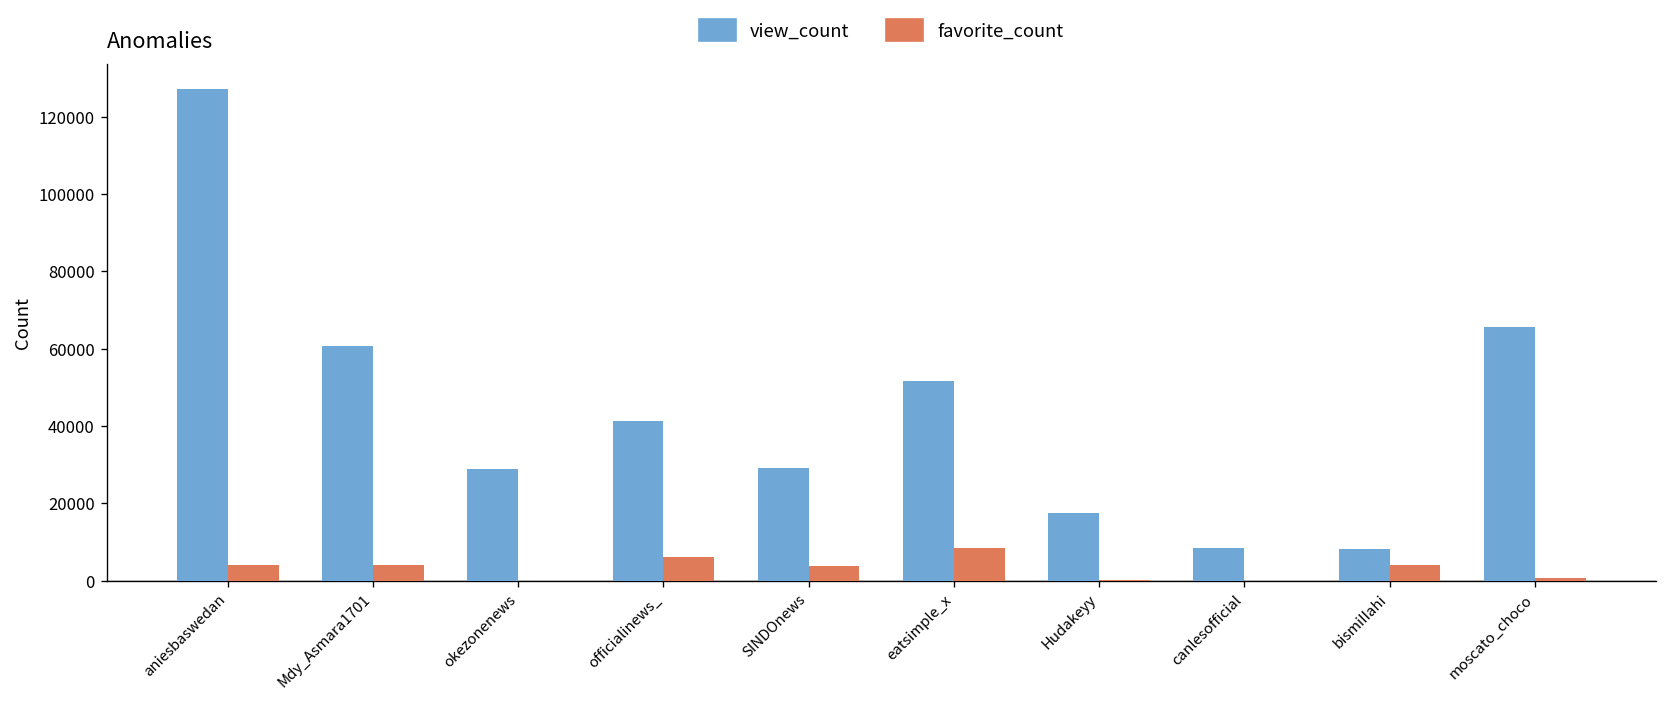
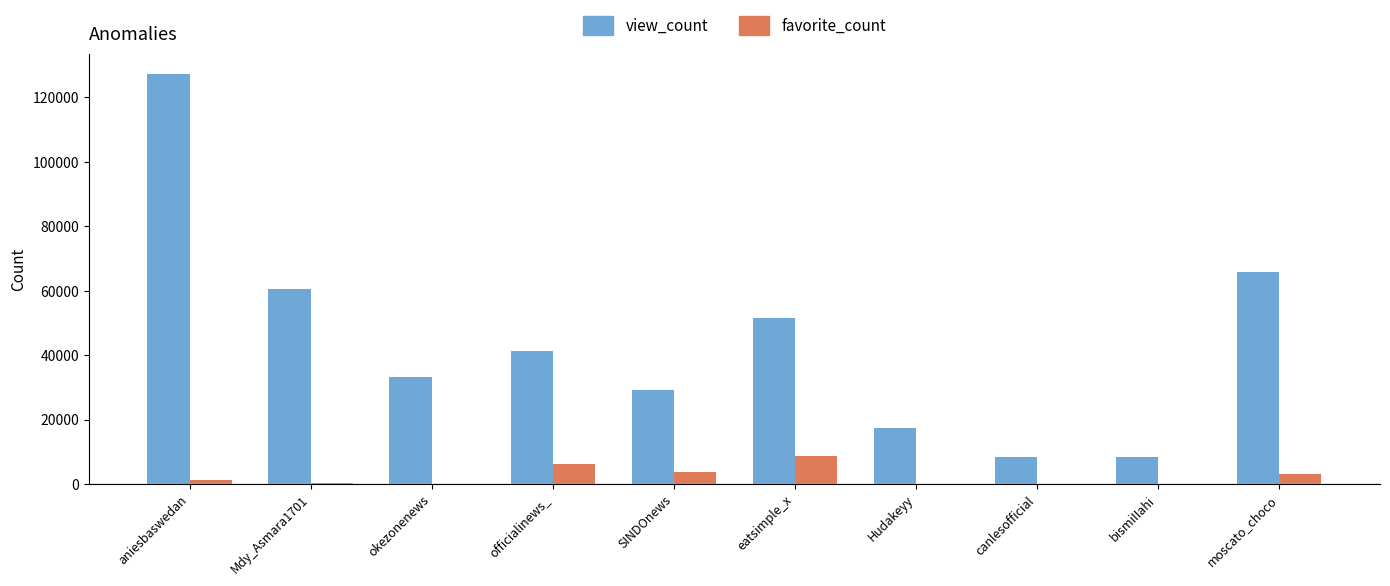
  {
    "view_count": {
      "aniesbaswedan": 127000,
      "Mdy_Asmara1701": 61000,
-     "okezonenews": 29000,
+     "okezonenews": 33000,
      "officialinews_": 41000,
      "SINDOnews": 29000,
      "eatsimple_x": 52000,
      "Hudakeyy": 18000,
      "canlesofficial": 9000,
      "bismiIIahi": 8000,
      "moscato_choco": 66000
    },
    "favorite_count": {
-     "aniesbaswedan": 4000,
-     "Mdy_Asmara1701": 4000,
+     "aniesbaswedan": 1000,
+     "Mdy_Asmara1701": 0,
      "officialinews_": 6000,
      "SINDOnews": 4000,
      "eatsimple_x": 9000,
      "canlesofficial": 0,
-     "bismiIIahi": 4000,
-     "moscato_choco": 1000
+     "bismiIIahi": 0,
+     "moscato_choco": 3000
    }
  }
